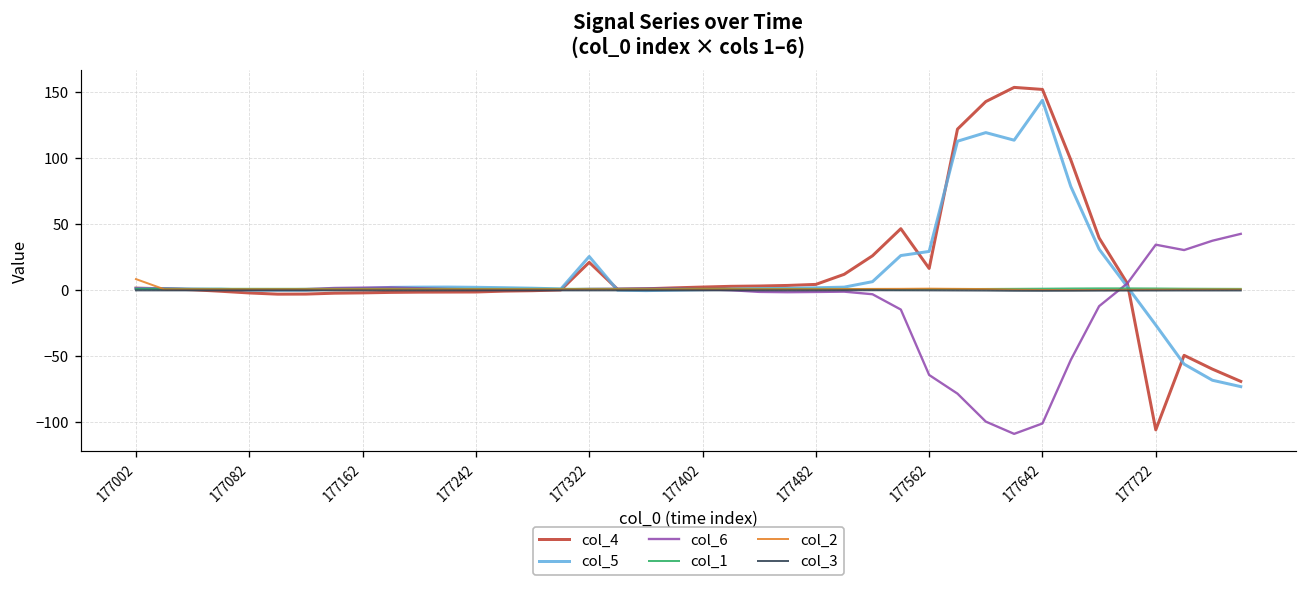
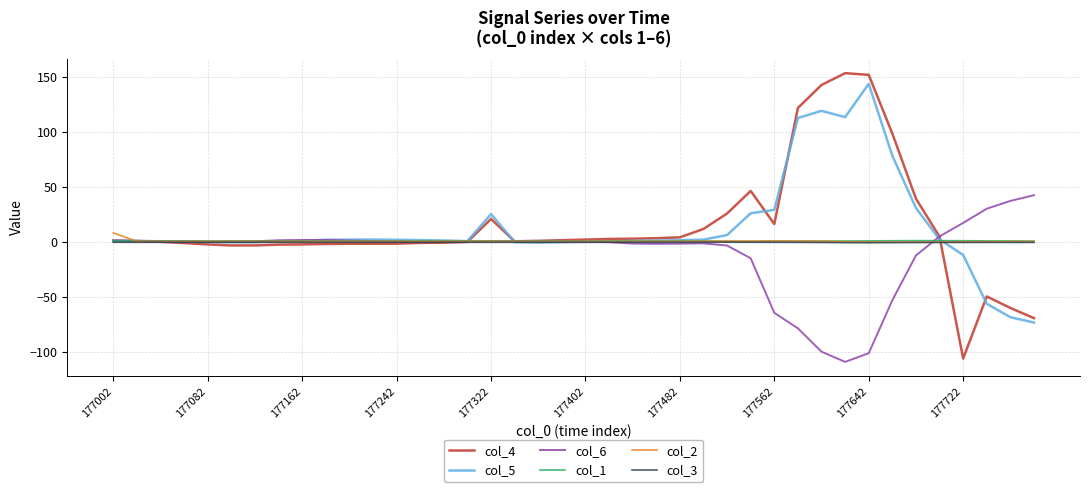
  {
    "col_4": {
      "177322": 21,
      "177482": 4,
      "177562": 16,
      "177642": 152,
      "177722": -106
    },
    "col_5": {
      "177322": 25,
      "177562": 29,
      "177642": 144,
-     "177722": -27
+     "177722": -12
    },
    "col_6": {
      "177562": -64,
      "177642": -101,
-     "177722": 34
+     "177722": 17
    },
    "col_2": {
      "177002": 8
    }
  }
